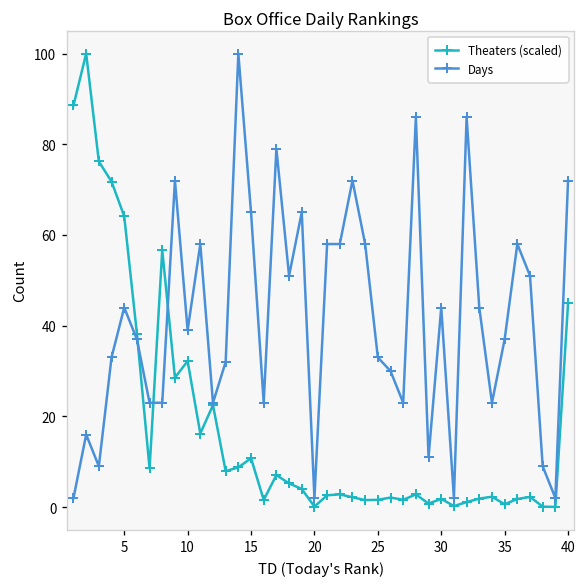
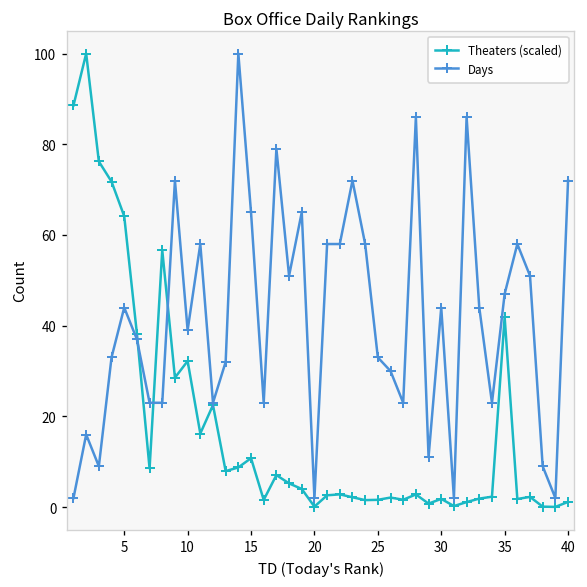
  {
    "Theaters (scaled)": {
      "5": 64,
      "10": 32,
      "15": 11,
      "20": 0,
      "25": 2,
      "30": 2,
-     "35": 1,
-     "40": 45
+     "35": 42,
+     "40": 1
    },
    "Days": {
      "5": 44,
      "10": 39,
      "15": 65,
      "20": 2,
      "25": 33,
      "30": 44,
-     "35": 37,
+     "35": 47,
      "40": 72
    }
  }
